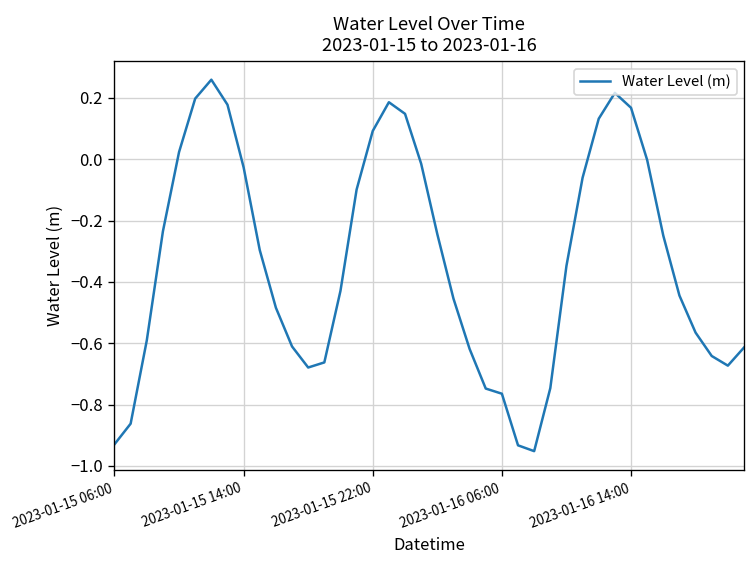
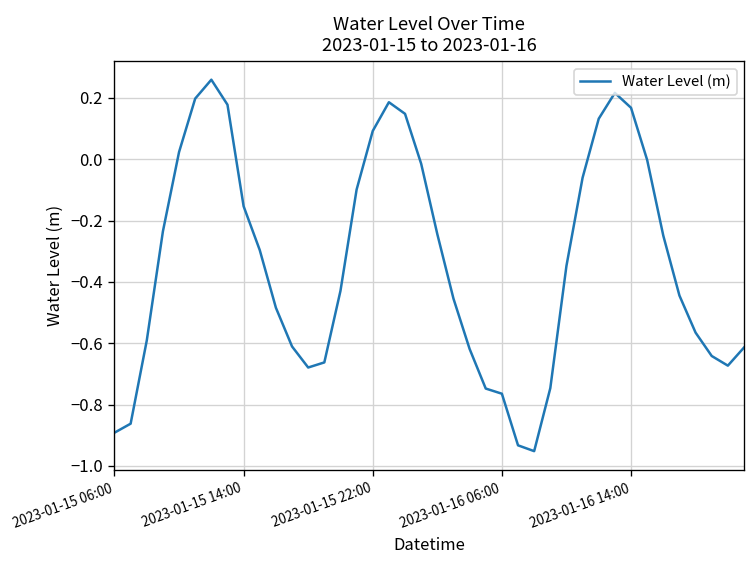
  {
-   "2023-01-15 06:00": -0.93,
-   "2023-01-15 14:00": -0.03,
+   "2023-01-15 06:00": -0.89,
+   "2023-01-15 14:00": -0.15,
    "2023-01-15 22:00": 0.09,
    "2023-01-16 06:00": -0.76,
    "2023-01-16 14:00": 0.17
  }
